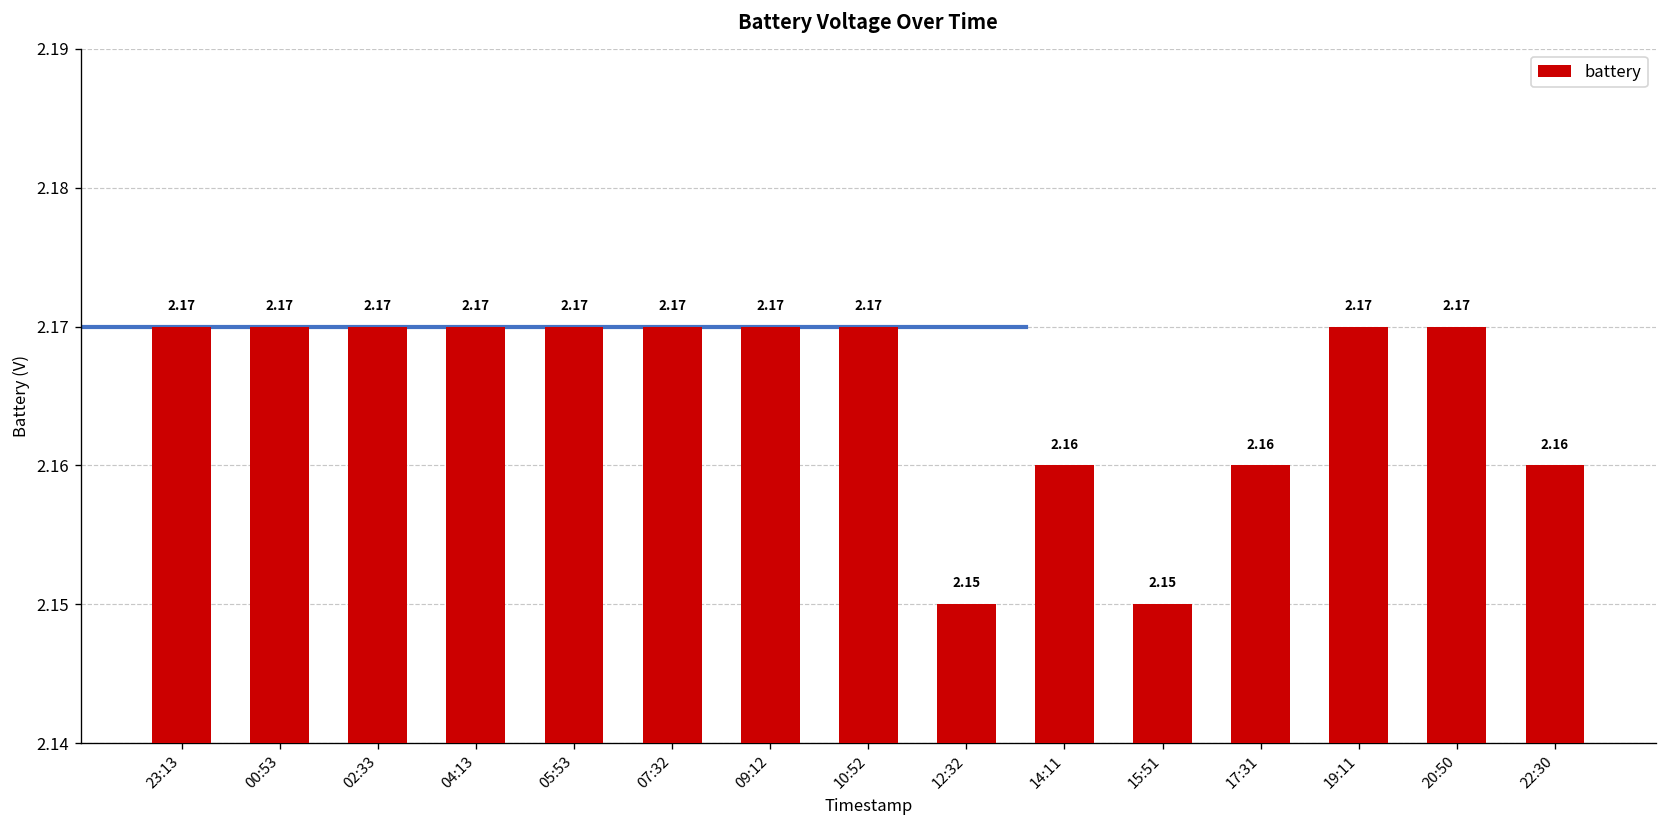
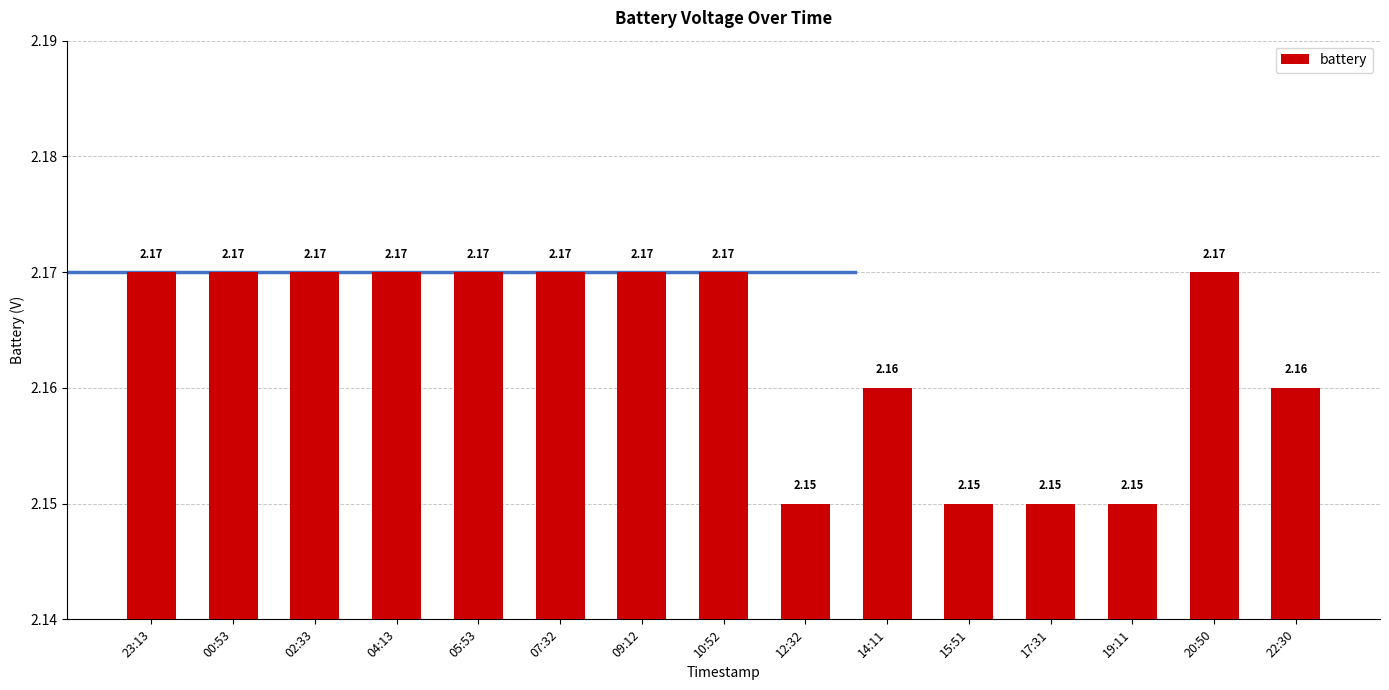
  {
    "23:13": 2.17,
    "00:53": 2.17,
    "02:33": 2.17,
    "04:13": 2.17,
    "05:53": 2.17,
    "07:32": 2.17,
    "09:12": 2.17,
    "10:52": 2.17,
    "12:32": 2.15,
    "14:11": 2.16,
    "15:51": 2.15,
-   "17:31": 2.16,
-   "19:11": 2.17,
+   "17:31": 2.15,
+   "19:11": 2.15,
    "20:50": 2.17,
    "22:30": 2.16
  }
